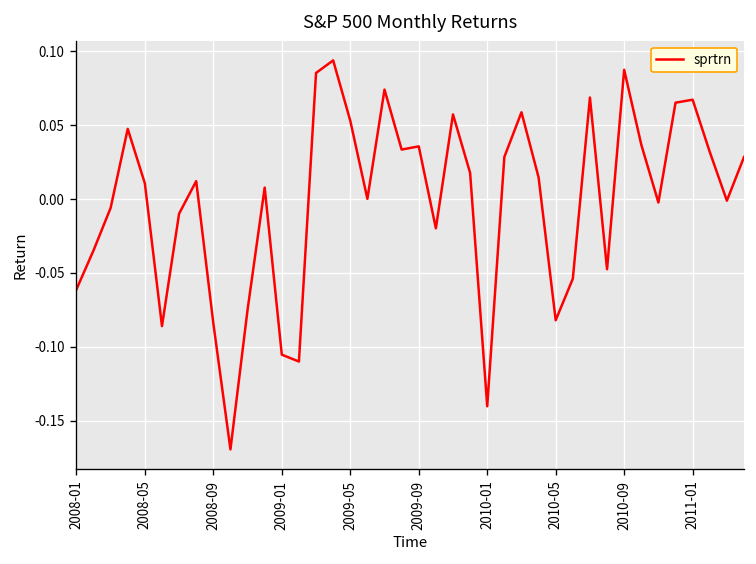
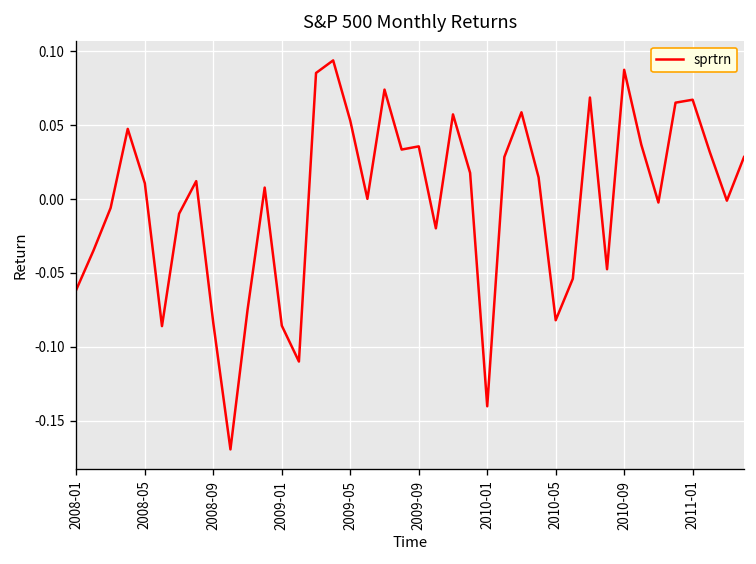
  {
    "2008-01": -0.061,
    "2008-05": 0.011,
    "2008-09": -0.084,
-   "2009-01": -0.105,
+   "2009-01": -0.086,
    "2009-05": 0.053,
    "2009-09": 0.036,
    "2010-01": -0.140,
    "2010-05": -0.082,
    "2010-09": 0.088,
    "2011-01": 0.067
  }
